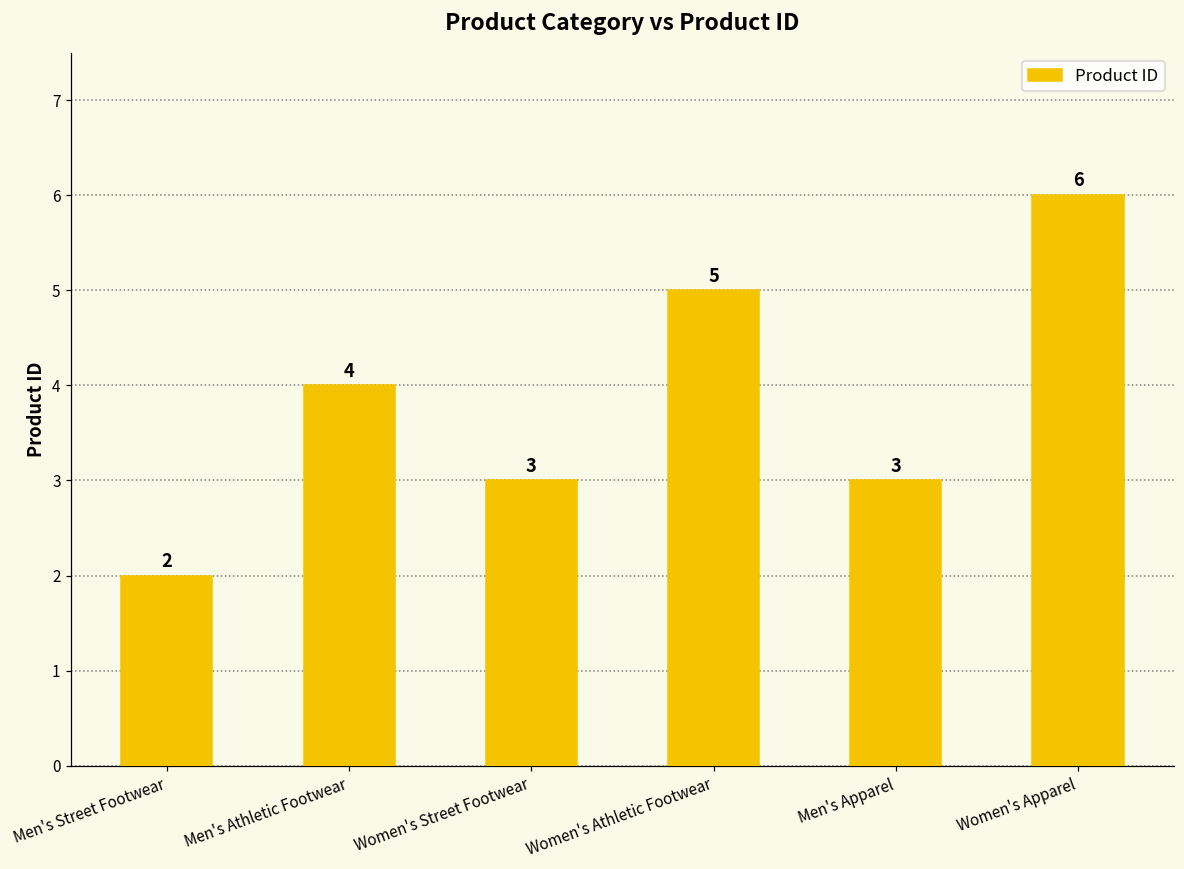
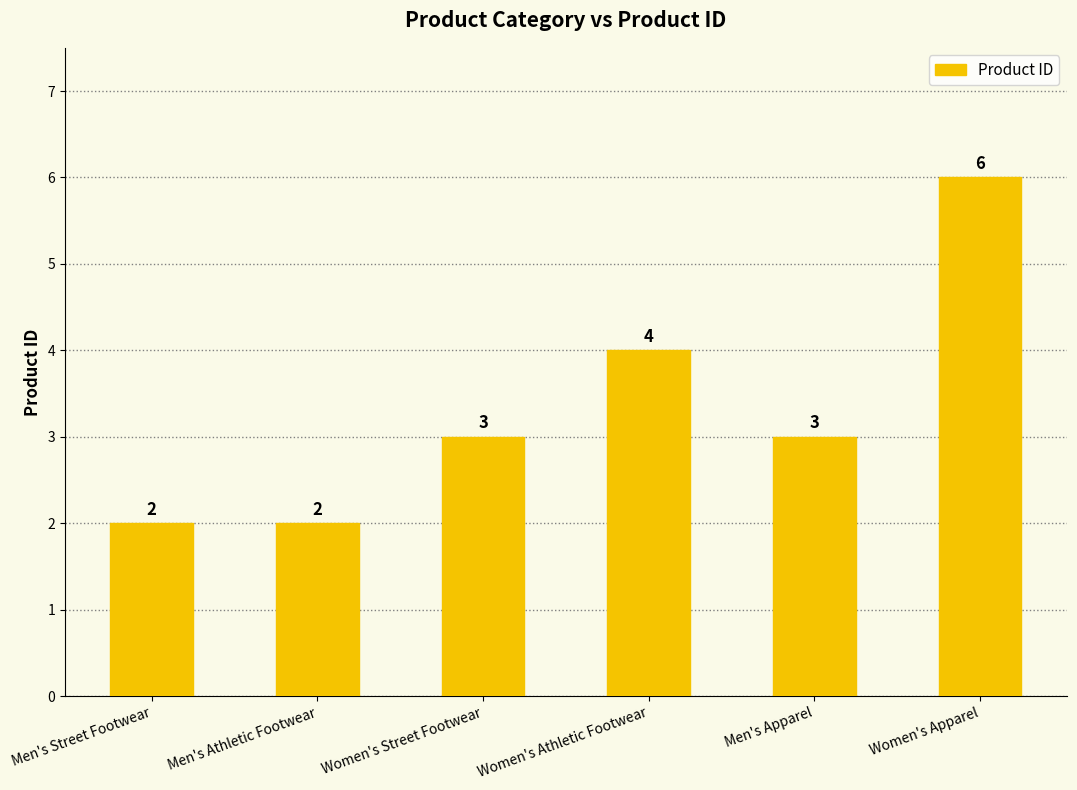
  {
    "Men's Street Footwear": 2,
-   "Men's Athletic Footwear": 4,
+   "Men's Athletic Footwear": 2,
    "Women's Street Footwear": 3,
-   "Women's Athletic Footwear": 5,
+   "Women's Athletic Footwear": 4,
    "Men's Apparel": 3,
    "Women's Apparel": 6
  }
